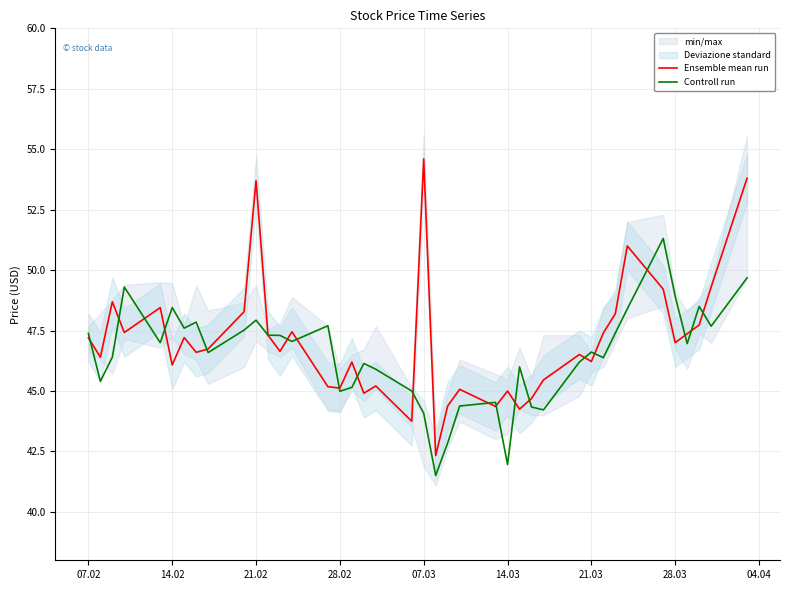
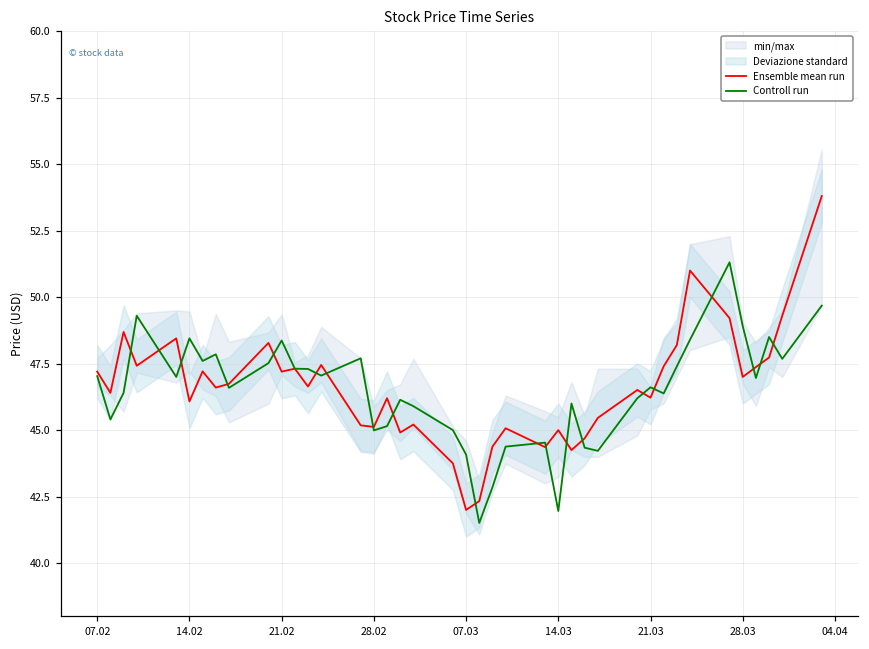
  {
    "Ensemble mean run": {
      "07.02": 47.2,
      "14.02": 46.1,
-     "21.02": 53.7,
+     "21.02": 47.2,
      "28.02": 45.1,
-     "07.03": 54.6,
+     "07.03": 42.0,
      "14.03": 45.0,
      "21.03": 46.2,
      "28.03": 47.0
    },
    "Controll run": {
-     "07.02": 47.4,
+     "07.02": 47.0,
      "14.02": 48.5,
-     "21.02": 47.9,
+     "21.02": 48.4,
      "28.02": 45.0,
      "07.03": 44.1,
      "14.03": 42.0,
      "28.03": 48.9
    }
  }
